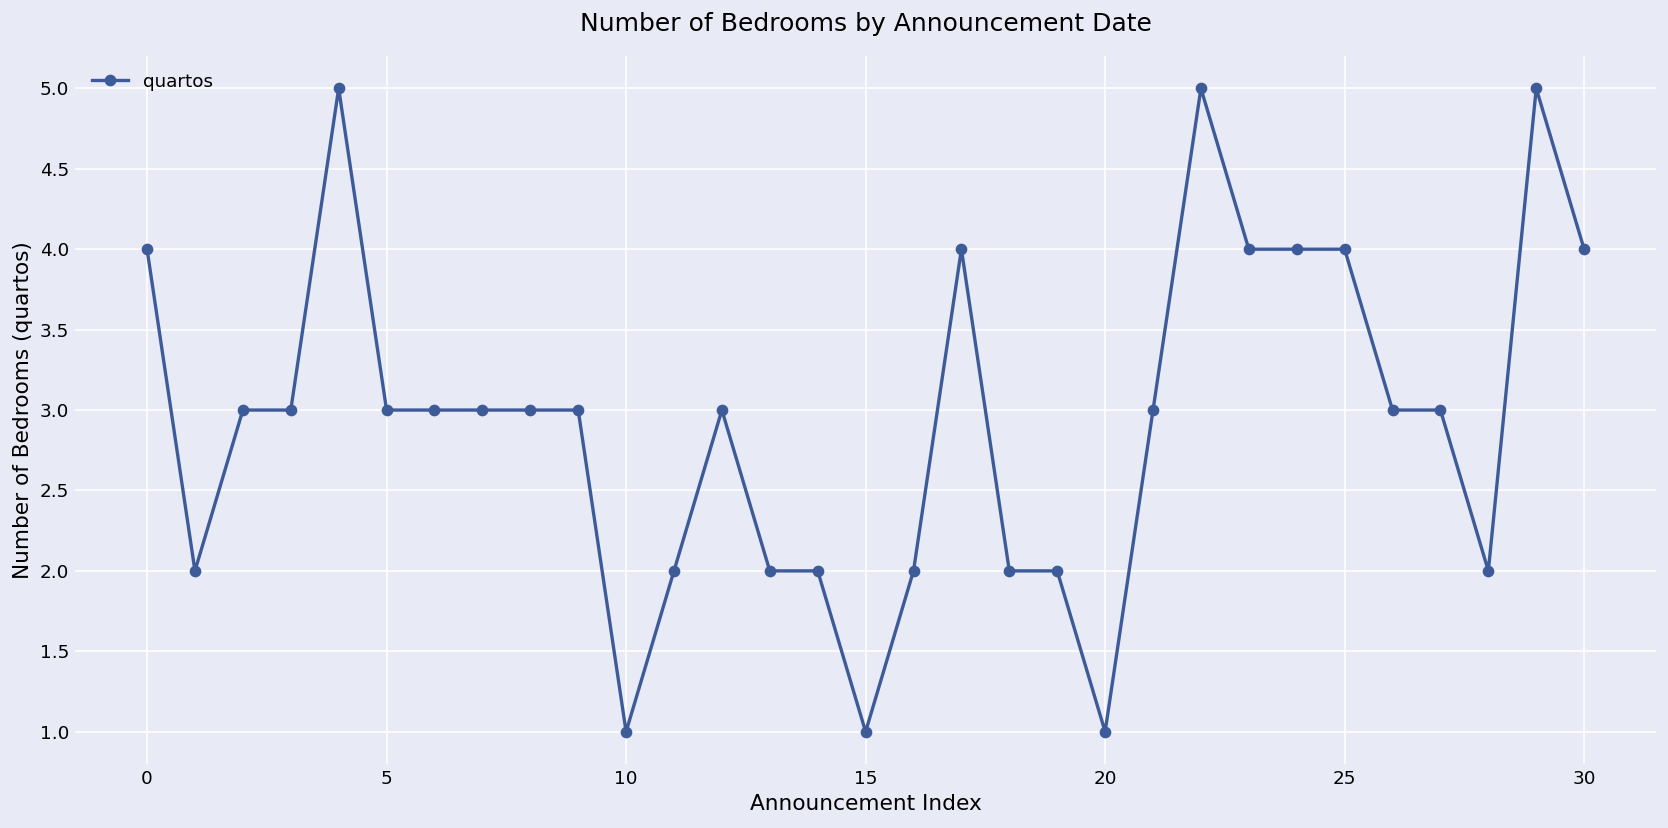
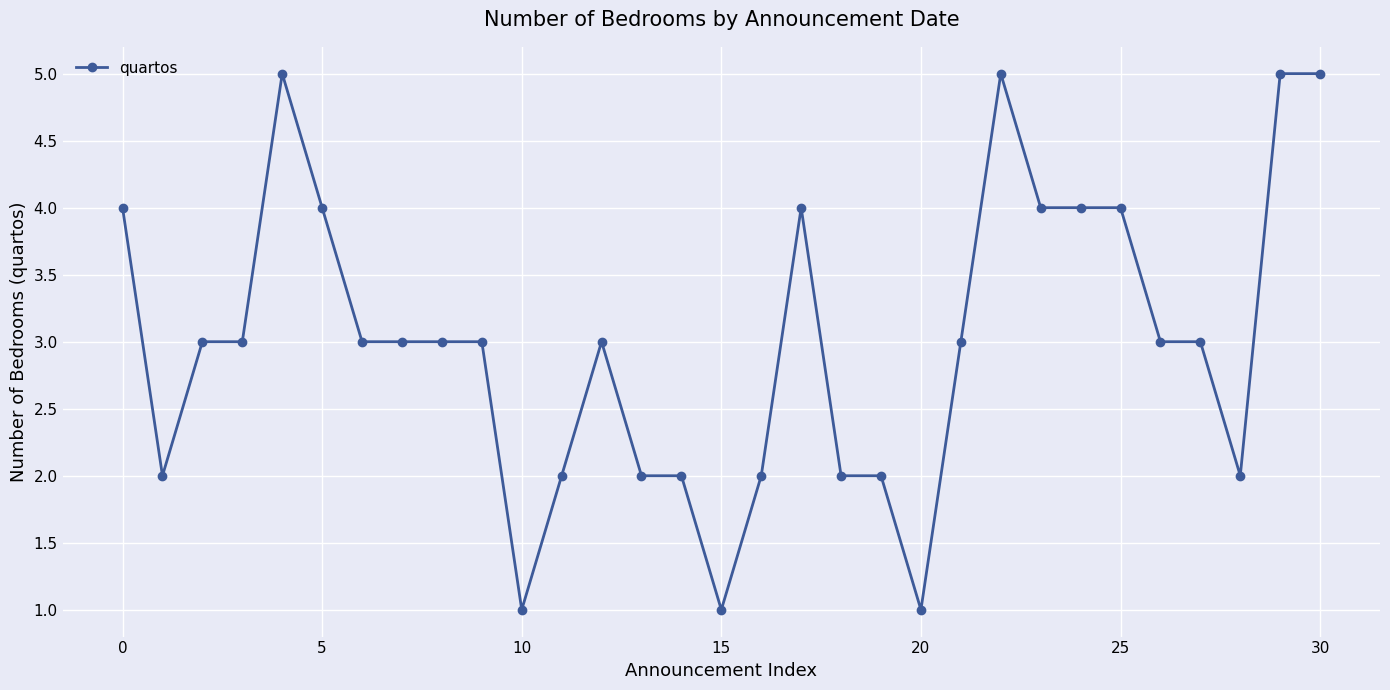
  {
    "0": 4,
-   "5": 3,
+   "5": 4,
    "10": 1,
    "15": 1,
    "20": 1,
    "25": 4,
-   "30": 4
+   "30": 5
  }
